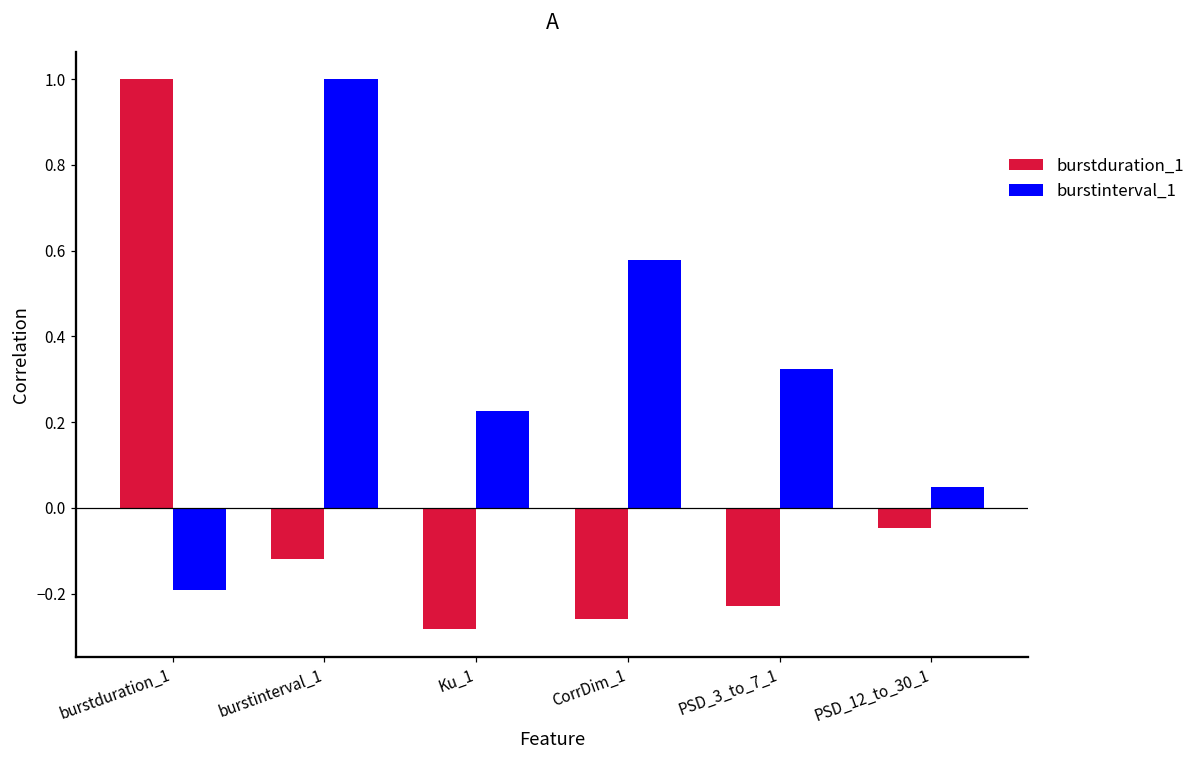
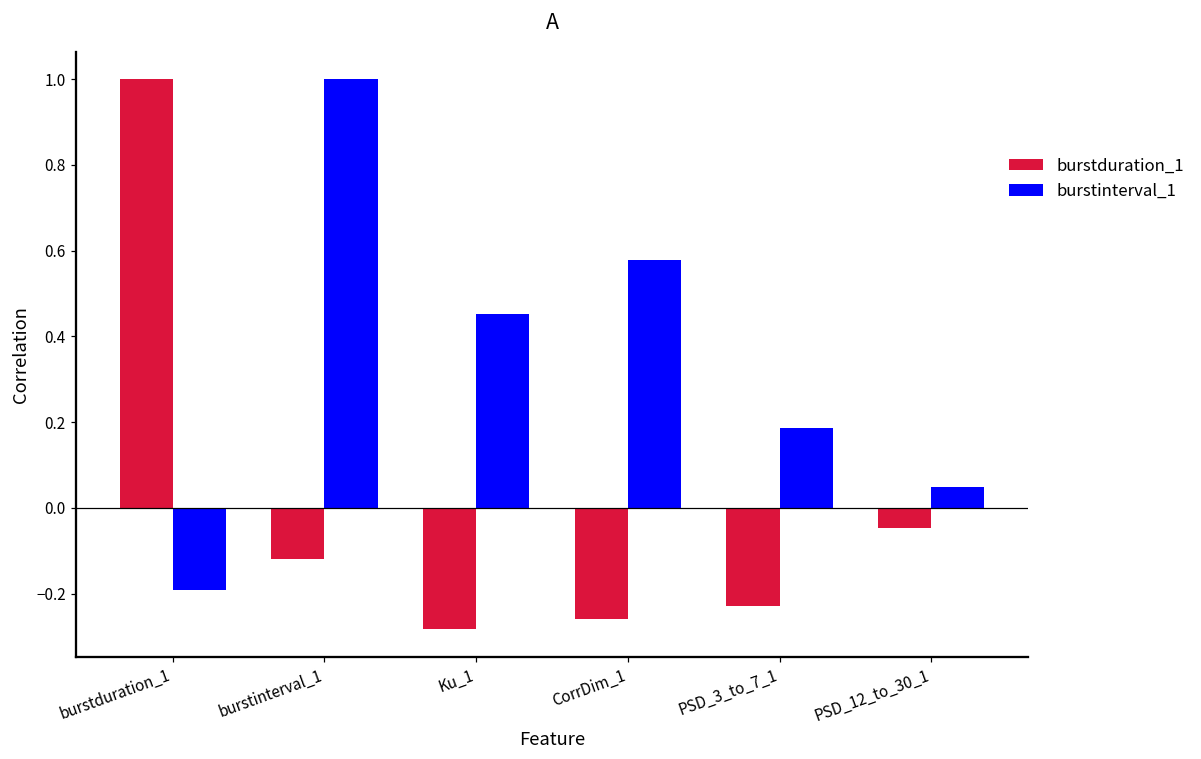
  {
    "burstduration_1": {
      "burstduration_1": 1.00,
      "burstinterval_1": -0.12,
      "Ku_1": -0.28,
      "CorrDim_1": -0.26,
      "PSD_3_to_7_1": -0.23,
      "PSD_12_to_30_1": -0.05
    },
    "burstinterval_1": {
      "burstduration_1": -0.19,
      "burstinterval_1": 1.00,
-     "Ku_1": 0.23,
+     "Ku_1": 0.45,
      "CorrDim_1": 0.58,
-     "PSD_3_to_7_1": 0.32,
+     "PSD_3_to_7_1": 0.19,
      "PSD_12_to_30_1": 0.05
    }
  }
